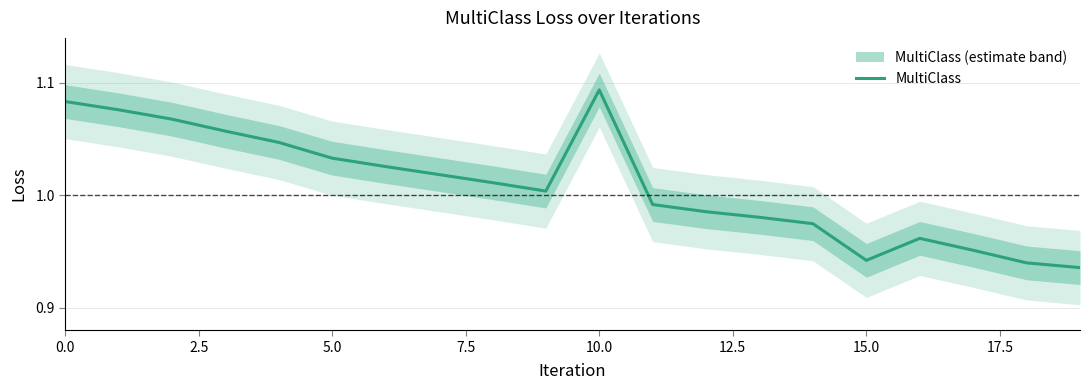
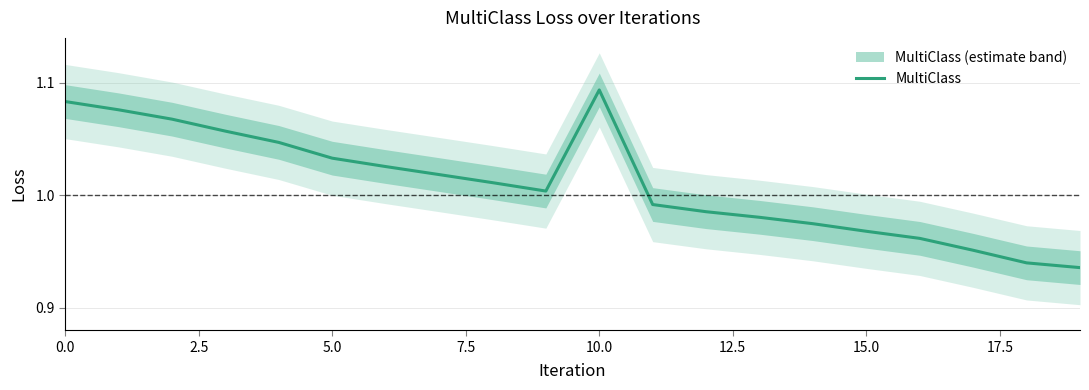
  {
    "MultiClass": {
      "0.0": 1.083,
      "5.0": 1.033,
      "10.0": 1.094,
-     "15.0": 0.942
+     "15.0": 0.968
    }
  }
